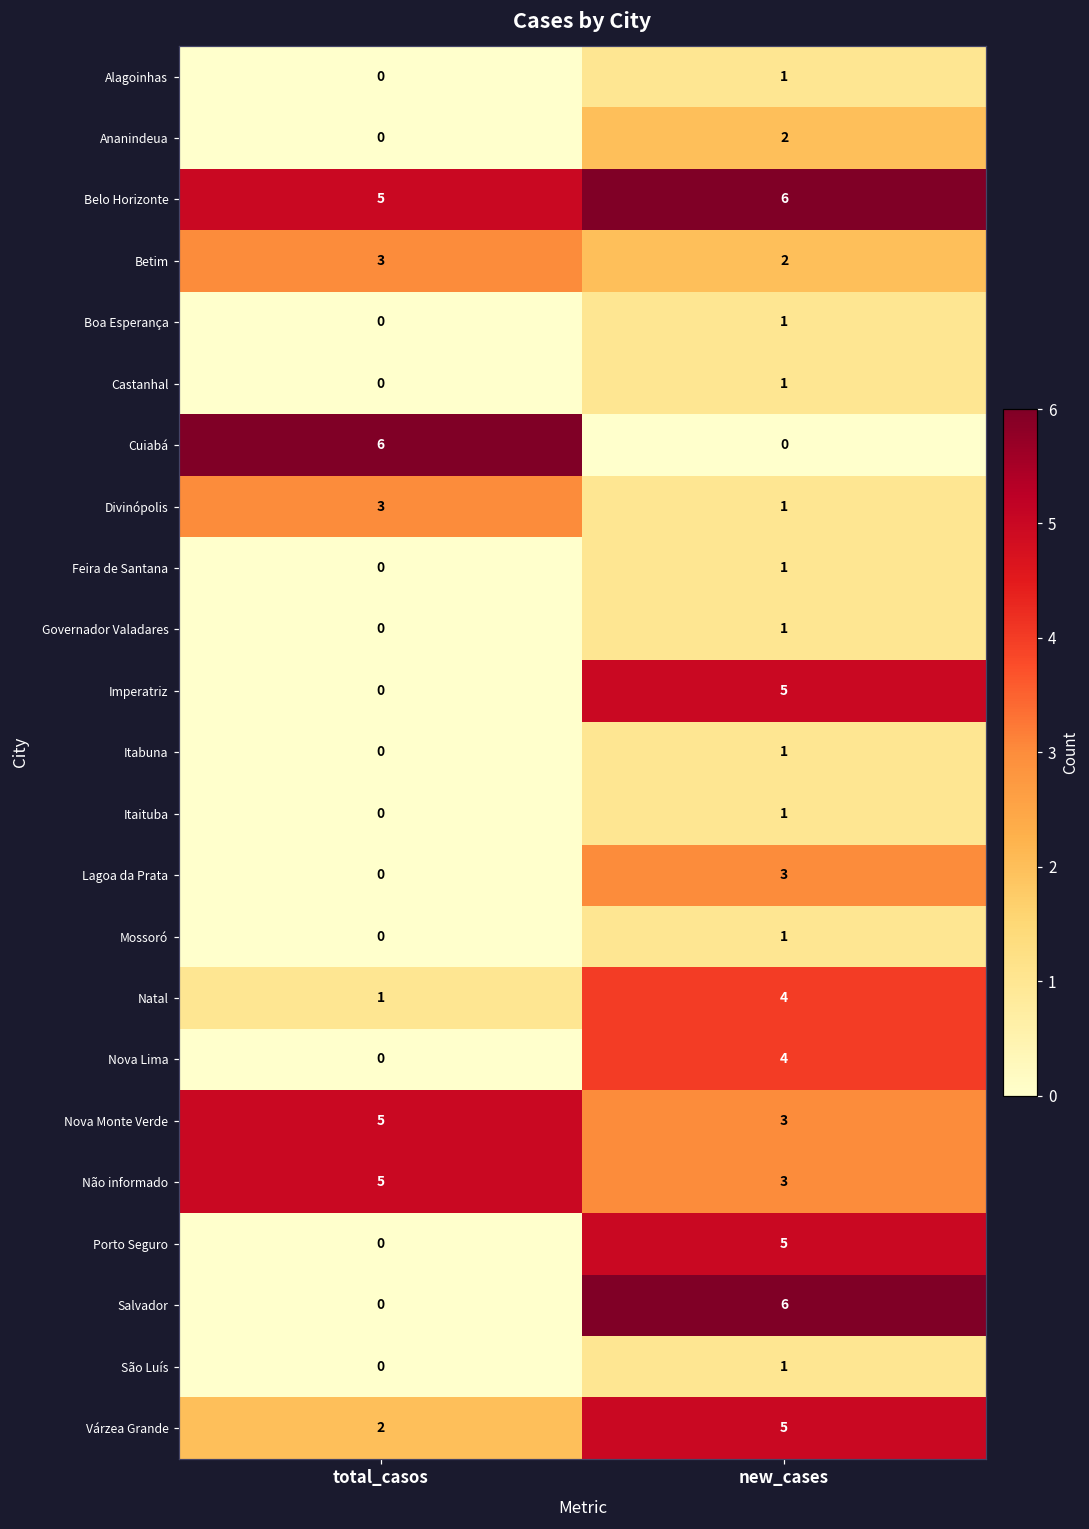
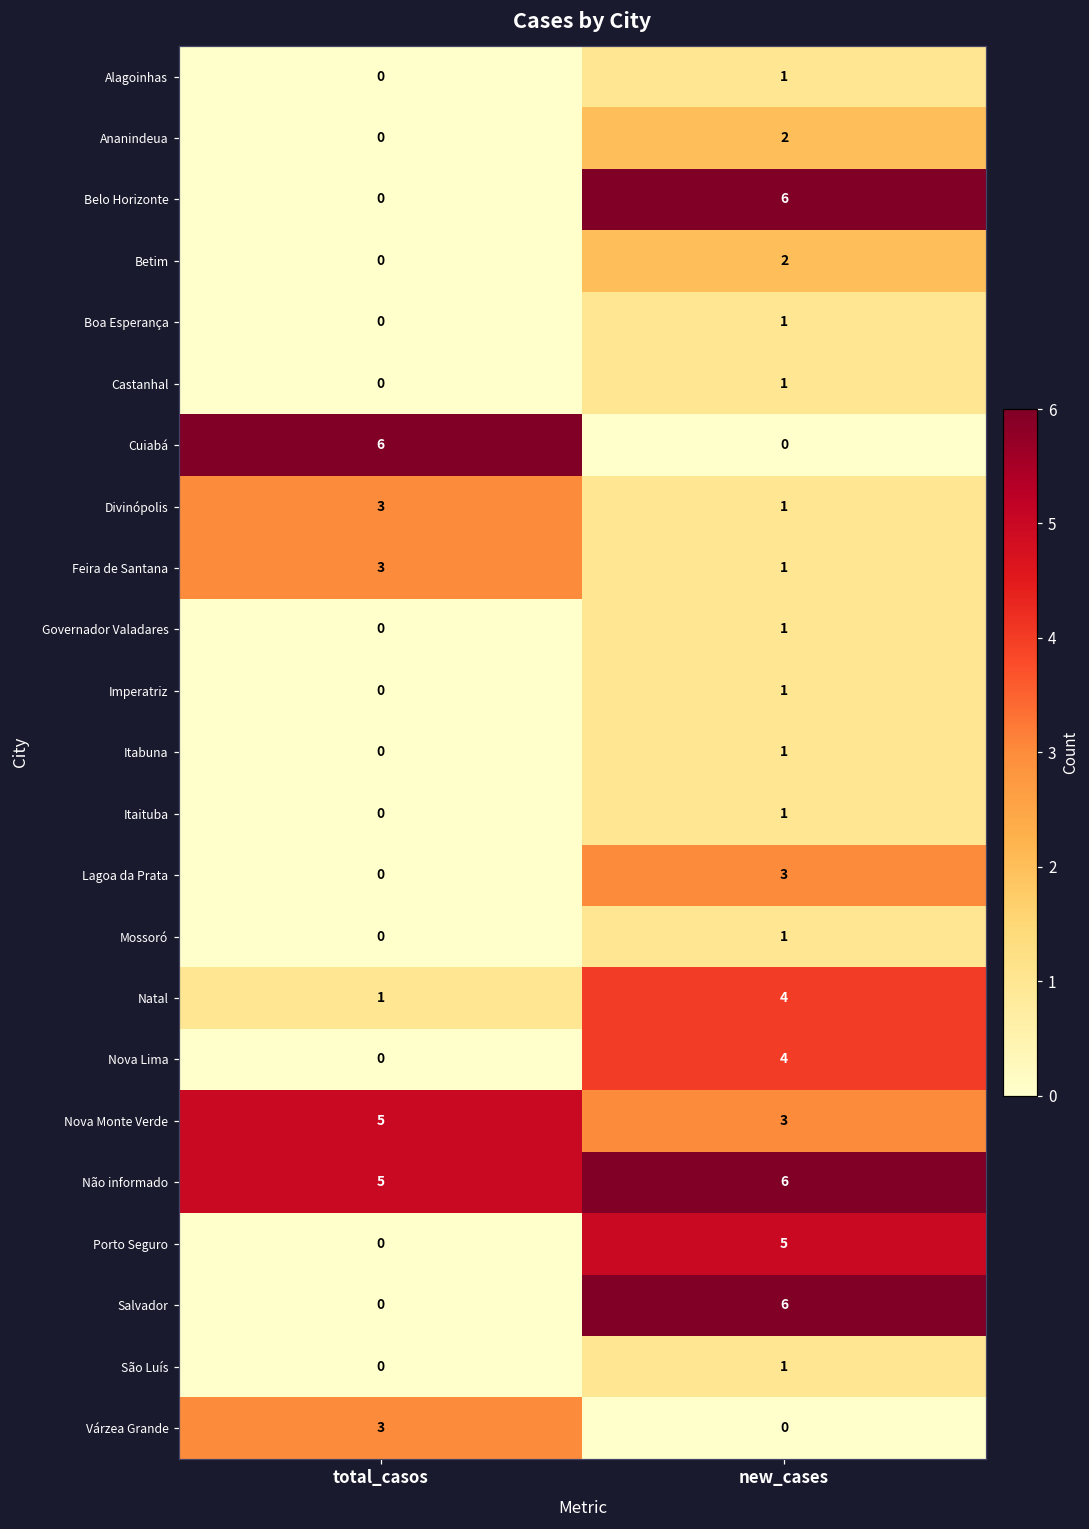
  {
    "Alagoinhas": {
      "total_casos": 0,
      "new_cases": 1
    },
    "Ananindeua": {
      "total_casos": 0,
      "new_cases": 2
    },
    "Belo Horizonte": {
-     "total_casos": 5,
+     "total_casos": 0,
      "new_cases": 6
    },
    "Betim": {
-     "total_casos": 3,
+     "total_casos": 0,
      "new_cases": 2
    },
    "Boa Esperança": {
      "total_casos": 0,
      "new_cases": 1
    },
    "Castanhal": {
      "total_casos": 0,
      "new_cases": 1
    },
    "Cuiabá": {
      "total_casos": 6,
      "new_cases": 0
    },
    "Divinópolis": {
      "total_casos": 3,
      "new_cases": 1
    },
    "Feira de Santana": {
-     "total_casos": 0,
+     "total_casos": 3,
      "new_cases": 1
    },
    "Governador Valadares": {
      "total_casos": 0,
      "new_cases": 1
    },
    "Imperatriz": {
      "total_casos": 0,
-     "new_cases": 5
+     "new_cases": 1
    },
    "Itabuna": {
      "total_casos": 0,
      "new_cases": 1
    },
    "Itaituba": {
      "total_casos": 0,
      "new_cases": 1
    },
    "Lagoa da Prata": {
      "total_casos": 0,
      "new_cases": 3
    },
    "Mossoró": {
      "total_casos": 0,
      "new_cases": 1
    },
    "Natal": {
      "total_casos": 1,
      "new_cases": 4
    },
    "Nova Lima": {
      "total_casos": 0,
      "new_cases": 4
    },
    "Nova Monte Verde": {
      "total_casos": 5,
      "new_cases": 3
    },
    "Não informado": {
      "total_casos": 5,
-     "new_cases": 3
+     "new_cases": 6
    },
    "Porto Seguro": {
      "total_casos": 0,
      "new_cases": 5
    },
    "Salvador": {
      "total_casos": 0,
      "new_cases": 6
    },
    "São Luís": {
      "total_casos": 0,
      "new_cases": 1
    },
    "Várzea Grande": {
-     "total_casos": 2,
-     "new_cases": 5
+     "total_casos": 3,
+     "new_cases": 0
    }
  }
